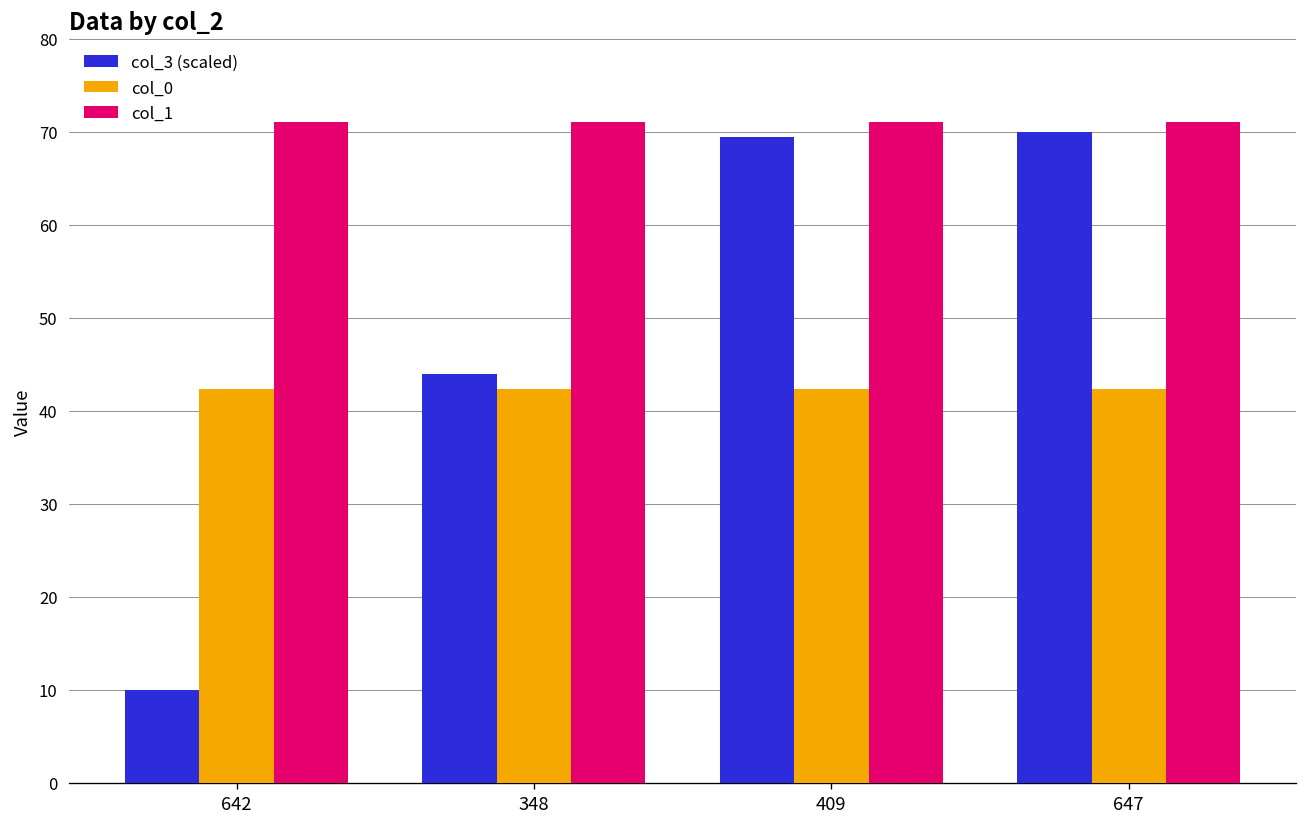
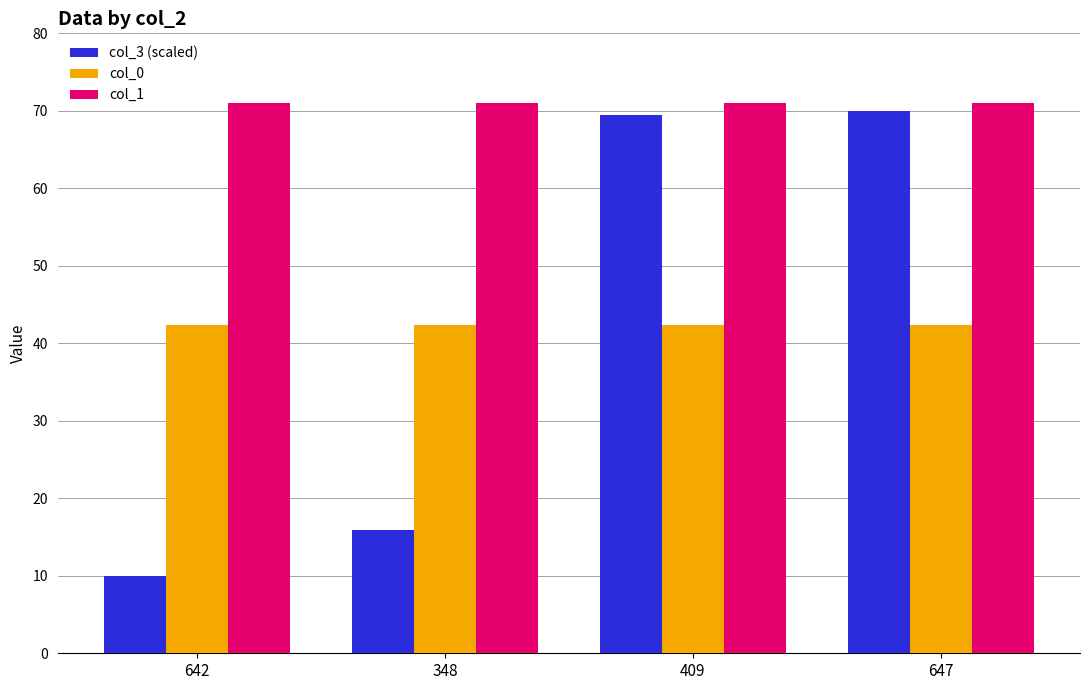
  {
    "col_3 (scaled)": {
      "642": 10,
-     "348": 44,
+     "348": 16,
      "409": 70,
      "647": 70
    },
    "col_0": {
      "642": 42,
      "348": 42,
      "409": 42,
      "647": 42
    },
    "col_1": {
      "642": 71,
      "348": 71,
      "409": 71,
      "647": 71
    }
  }
